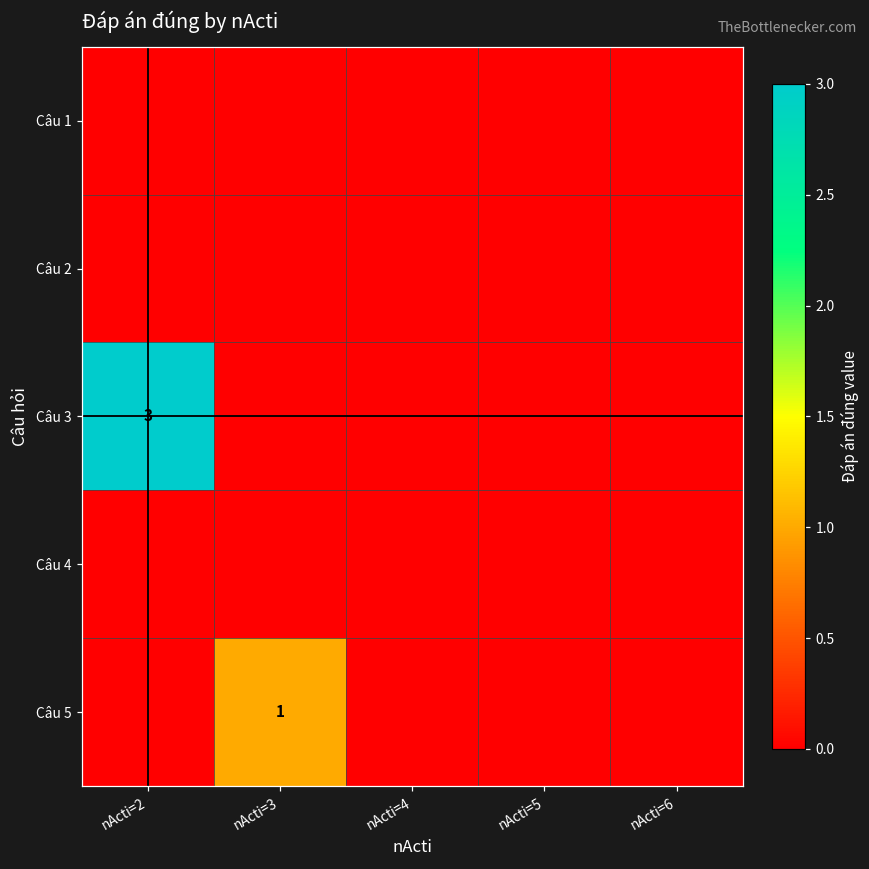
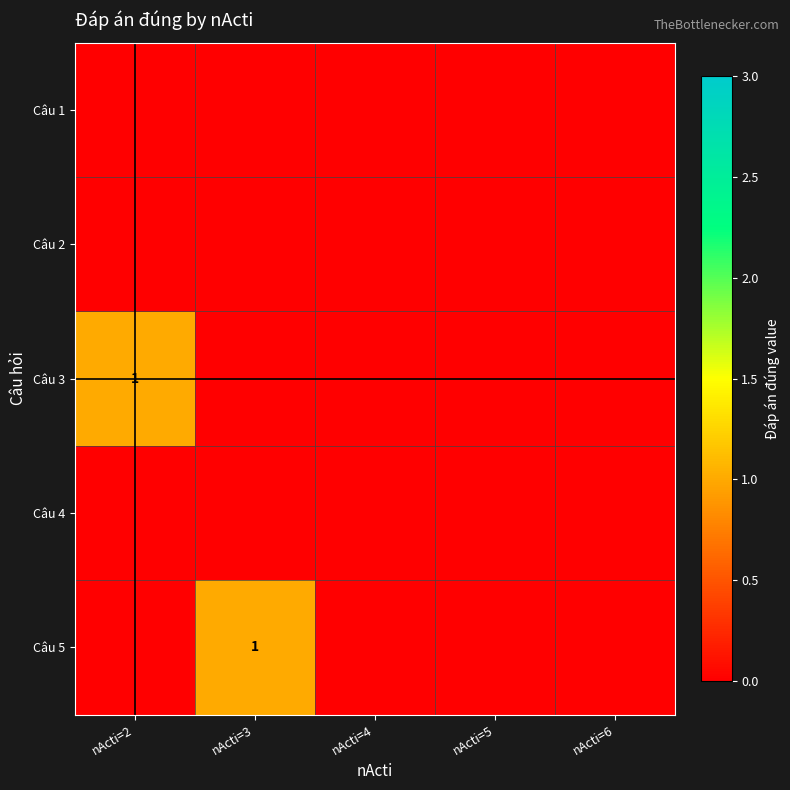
  {
    "Câu 3": {
-     "nActi=2": 3
+     "nActi=2": 1
    },
    "Câu 5": {
      "nActi=3": 1
    }
  }
